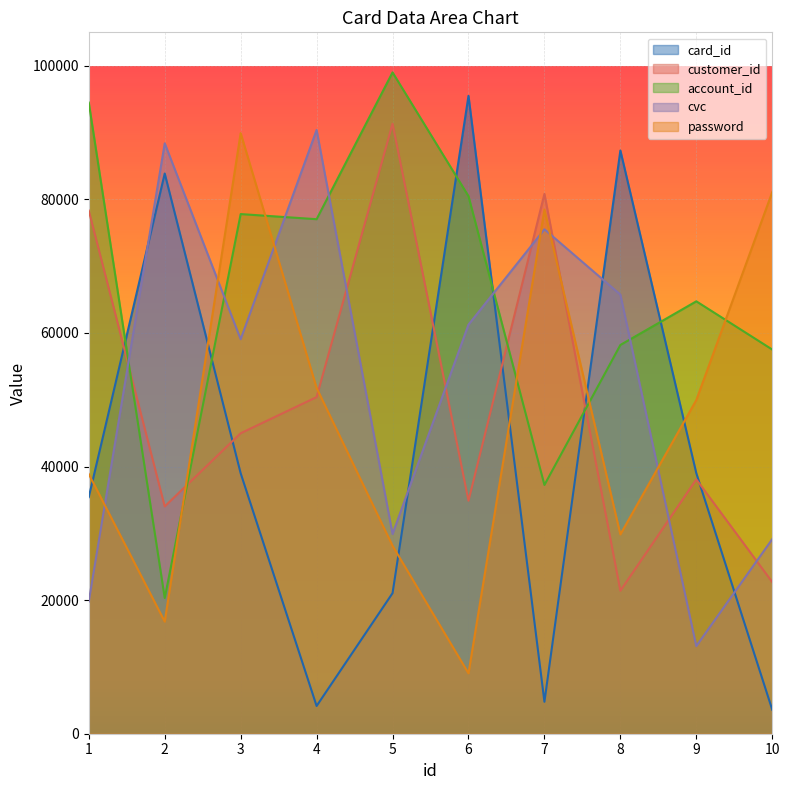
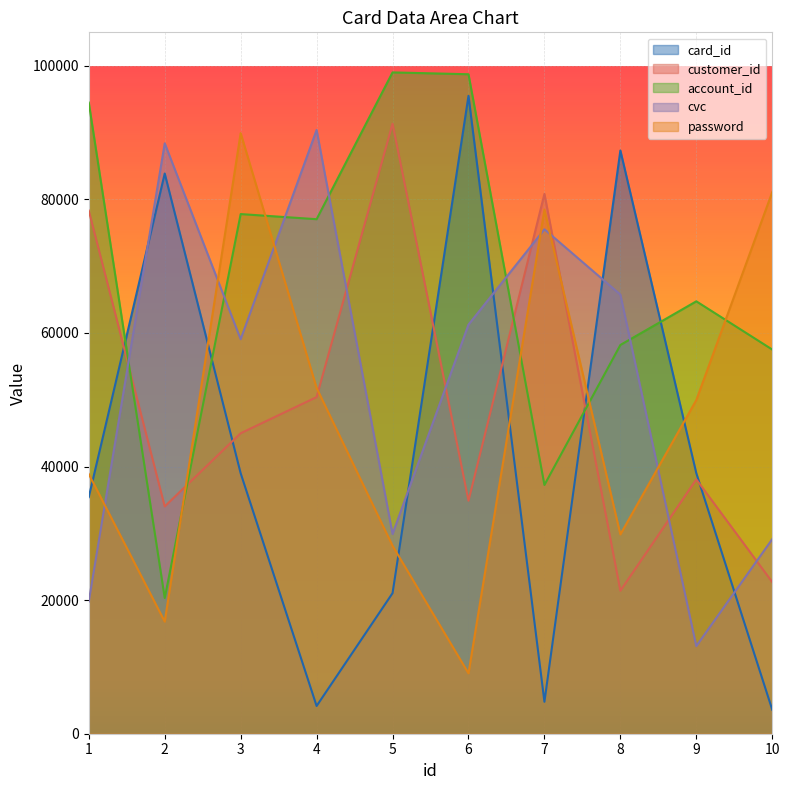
  {
    "card_id": {
      "1": 35000,
      "2": 84000,
      "3": 39000,
      "4": 4000,
      "5": 21000,
      "6": 95000,
      "7": 5000,
      "8": 87000,
      "9": 39000,
      "10": 4000
    },
    "account_id": {
      "1": 94000,
      "2": 20000,
      "3": 78000,
      "4": 77000,
      "5": 99000,
-     "6": 80000,
+     "6": 99000,
      "7": 37000,
      "8": 58000,
      "9": 65000,
      "10": 58000
    },
    "cvc": {
      "1": 20000,
      "2": 88000,
      "3": 59000,
      "4": 90000,
      "5": 30000,
      "6": 61000,
      "7": 76000,
      "8": 66000,
      "9": 13000,
      "10": 29000
    }
  }
